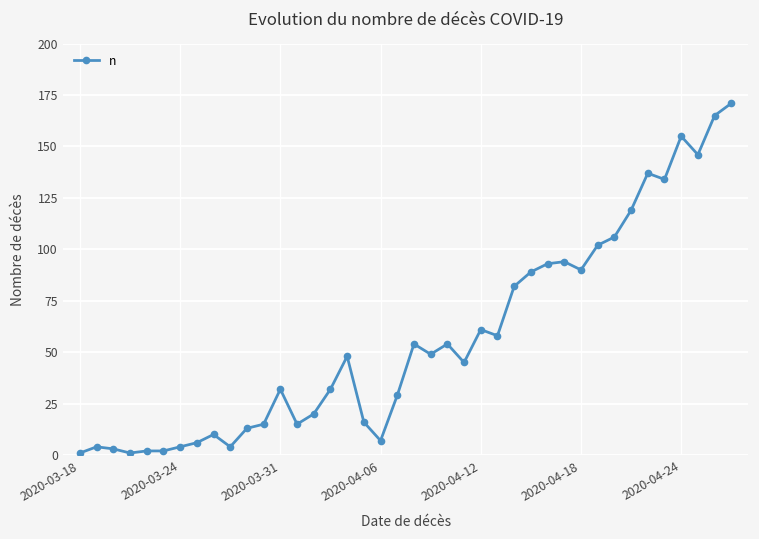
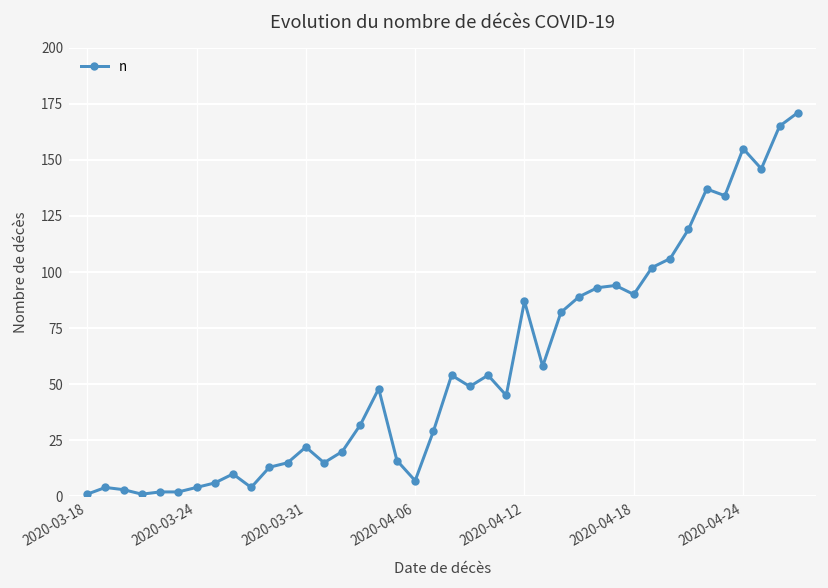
  {
    "2020-03-18": 1,
    "2020-03-24": 4,
-   "2020-03-31": 32,
+   "2020-03-31": 22,
    "2020-04-06": 7,
-   "2020-04-12": 61,
+   "2020-04-12": 87,
    "2020-04-18": 90,
    "2020-04-24": 155
  }
